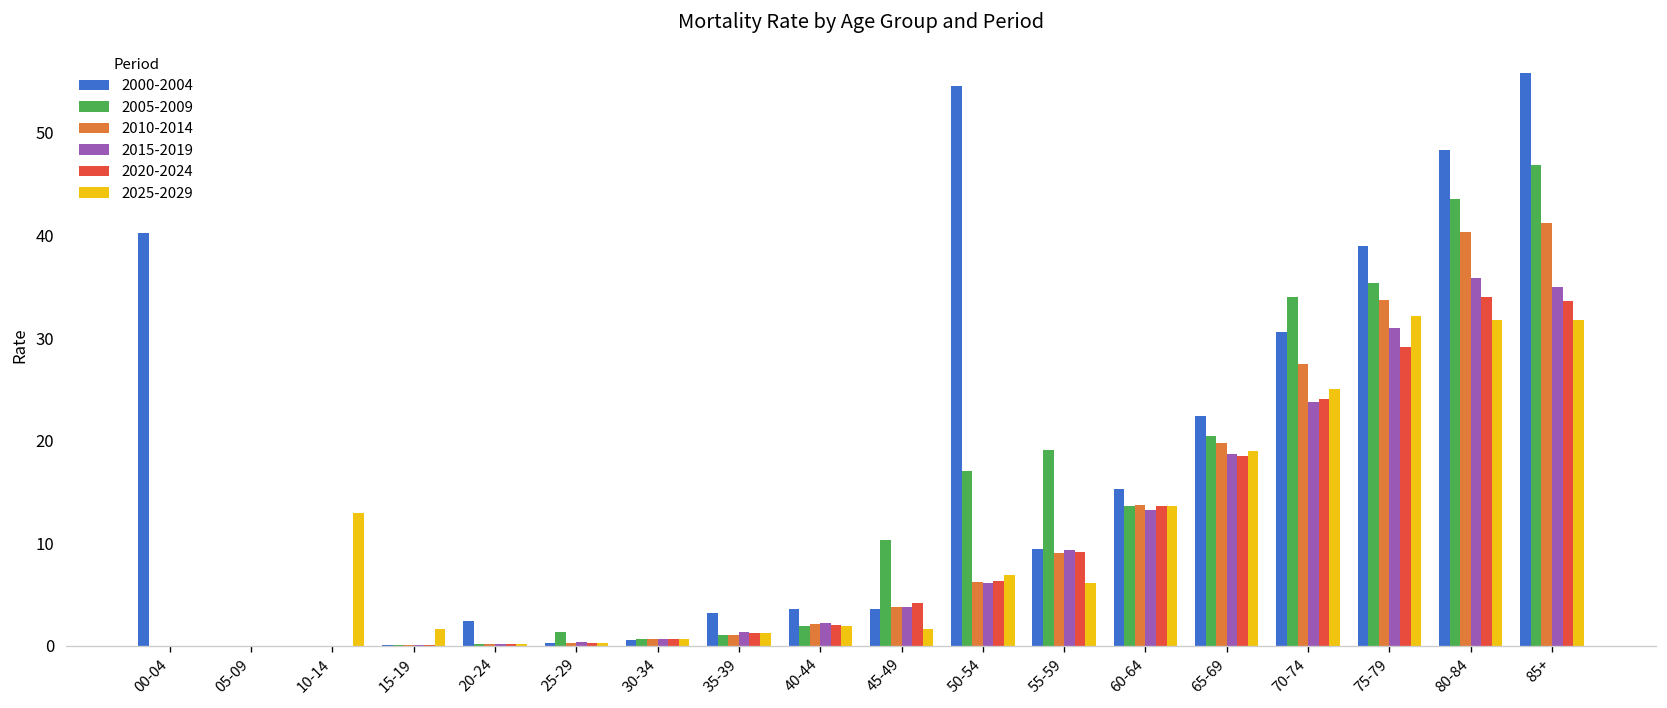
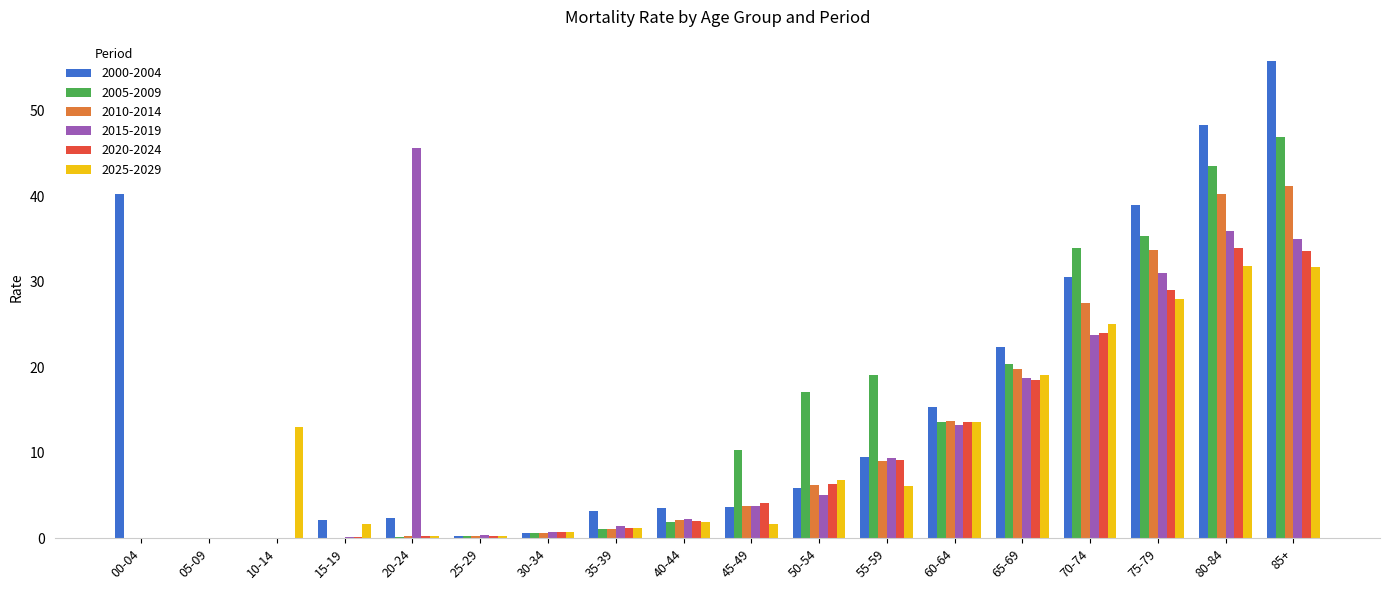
  {
    "2000-2004": {
      "00-04": 40,
-     "15-19": 0,
+     "15-19": 2,
      "20-24": 2,
      "25-29": 0,
      "30-34": 1,
      "35-39": 3,
      "40-44": 4,
      "45-49": 4,
-     "50-54": 55,
+     "50-54": 6,
      "55-59": 9,
      "60-64": 15,
      "65-69": 22,
      "70-74": 31,
      "75-79": 39,
      "80-84": 48,
      "85+": 56
    },
    "2005-2009": {
-     "25-29": 1,
+     "25-29": 0,
      "30-34": 1,
      "35-39": 1,
      "40-44": 2,
      "45-49": 10,
      "50-54": 17,
      "55-59": 19,
      "60-64": 14,
      "65-69": 20,
      "70-74": 34,
      "75-79": 35,
      "80-84": 44,
      "85+": 47
    },
    "2015-2019": {
      "05-09": 0,
-     "20-24": 0,
+     "20-24": 46,
      "25-29": 0,
      "30-34": 1,
      "35-39": 1,
      "40-44": 2,
      "45-49": 4,
-     "50-54": 6,
+     "50-54": 5,
      "55-59": 9,
      "60-64": 13,
      "65-69": 19,
      "70-74": 24,
      "75-79": 31,
      "80-84": 36,
      "85+": 35
    },
    "2025-2029": {
      "05-09": 0,
      "10-14": 13,
      "15-19": 2,
      "25-29": 0,
      "30-34": 1,
      "35-39": 1,
      "40-44": 2,
      "45-49": 2,
      "50-54": 7,
      "55-59": 6,
      "60-64": 14,
      "65-69": 19,
      "70-74": 25,
-     "75-79": 32,
+     "75-79": 28,
      "80-84": 32,
      "85+": 32
    }
  }
